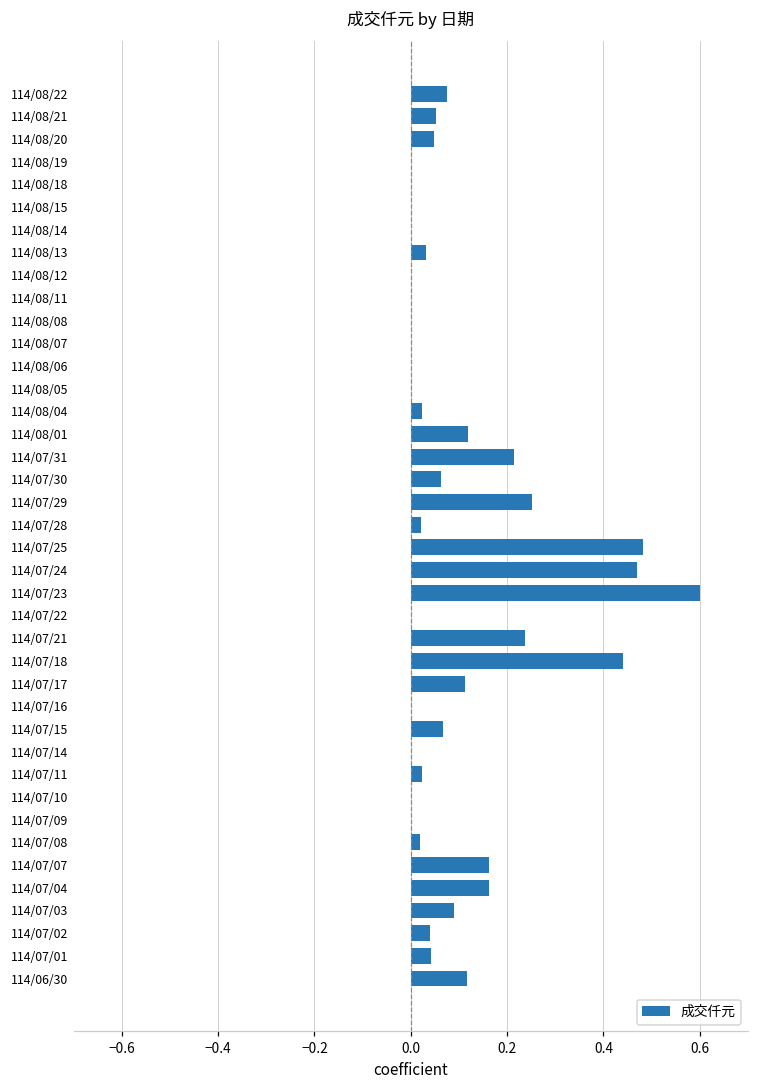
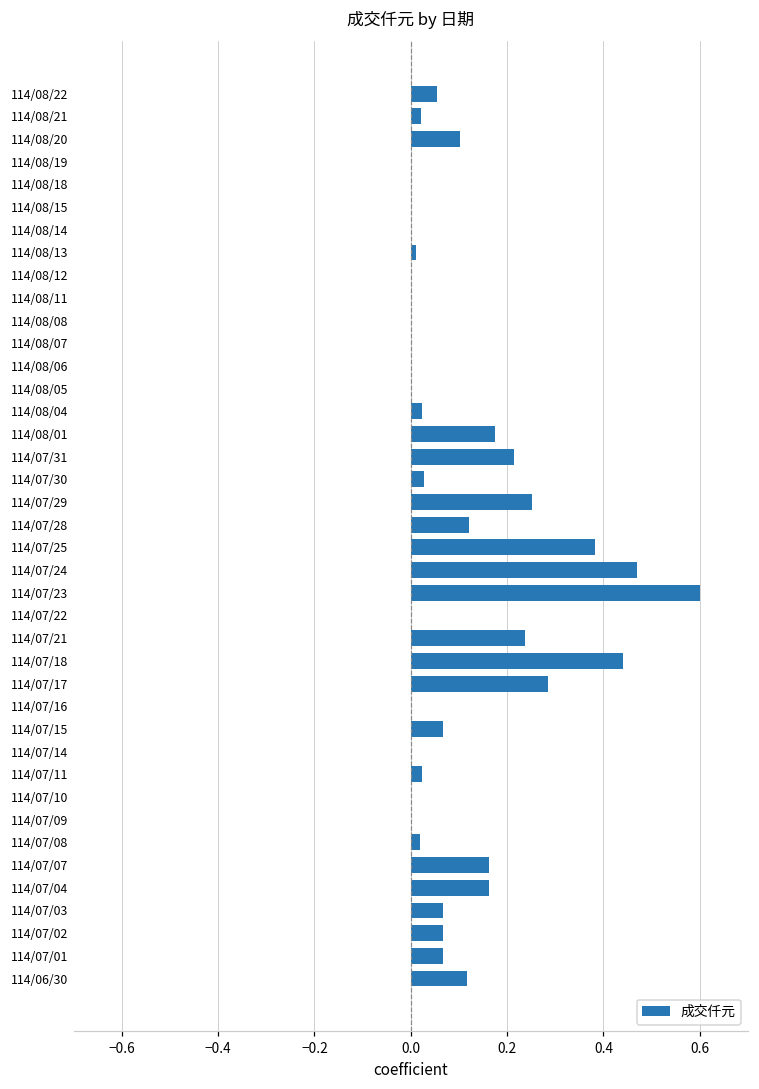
  {
-   "114/08/22": 0.08,
-   "114/08/21": 0.05,
-   "114/08/20": 0.05,
+   "114/08/22": 0.05,
+   "114/08/21": 0.02,
+   "114/08/20": 0.10,
    "114/08/19": 0.00,
    "114/08/18": 0.00,
    "114/08/15": 0.00,
    "114/08/14": 0.00,
-   "114/08/13": 0.03,
+   "114/08/13": 0.01,
    "114/08/12": 0.00,
    "114/08/11": 0.00,
    "114/08/08": 0.00,
    "114/08/07": 0.00,
    "114/08/06": 0.00,
    "114/08/05": 0.00,
    "114/08/04": 0.02,
-   "114/08/01": 0.12,
+   "114/08/01": 0.17,
    "114/07/31": 0.21,
-   "114/07/30": 0.06,
+   "114/07/30": 0.03,
    "114/07/29": 0.25,
-   "114/07/28": 0.02,
-   "114/07/25": 0.48,
+   "114/07/28": 0.12,
+   "114/07/25": 0.38,
    "114/07/24": 0.47,
    "114/07/23": 0.60,
    "114/07/22": 0.00,
    "114/07/21": 0.24,
    "114/07/18": 0.44,
-   "114/07/17": 0.11,
+   "114/07/17": 0.28,
    "114/07/16": 0.00,
    "114/07/15": 0.07,
    "114/07/14": 0.00,
    "114/07/11": 0.02,
    "114/07/10": 0.00,
    "114/07/09": 0.00,
    "114/07/08": 0.02,
    "114/07/07": 0.16,
    "114/07/04": 0.16,
-   "114/07/03": 0.09,
-   "114/07/02": 0.04,
-   "114/07/01": 0.04,
+   "114/07/03": 0.07,
+   "114/07/02": 0.07,
+   "114/07/01": 0.07,
    "114/06/30": 0.12
  }
